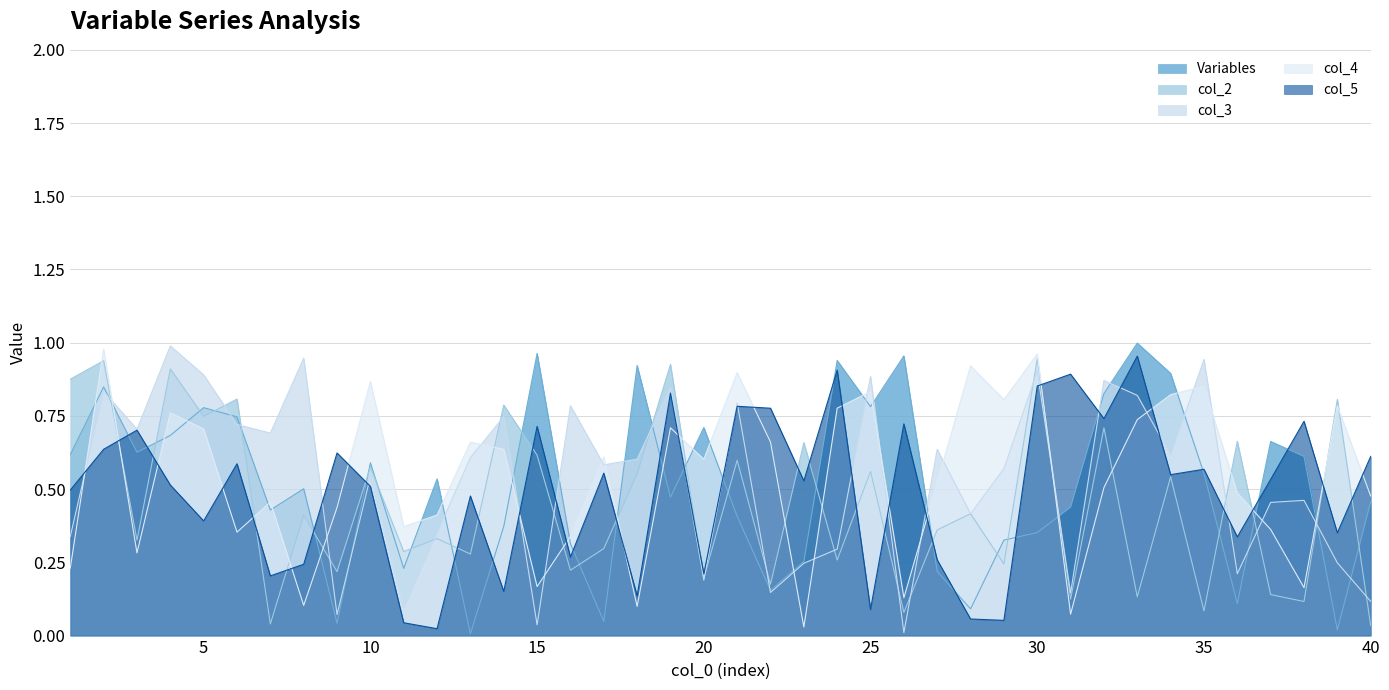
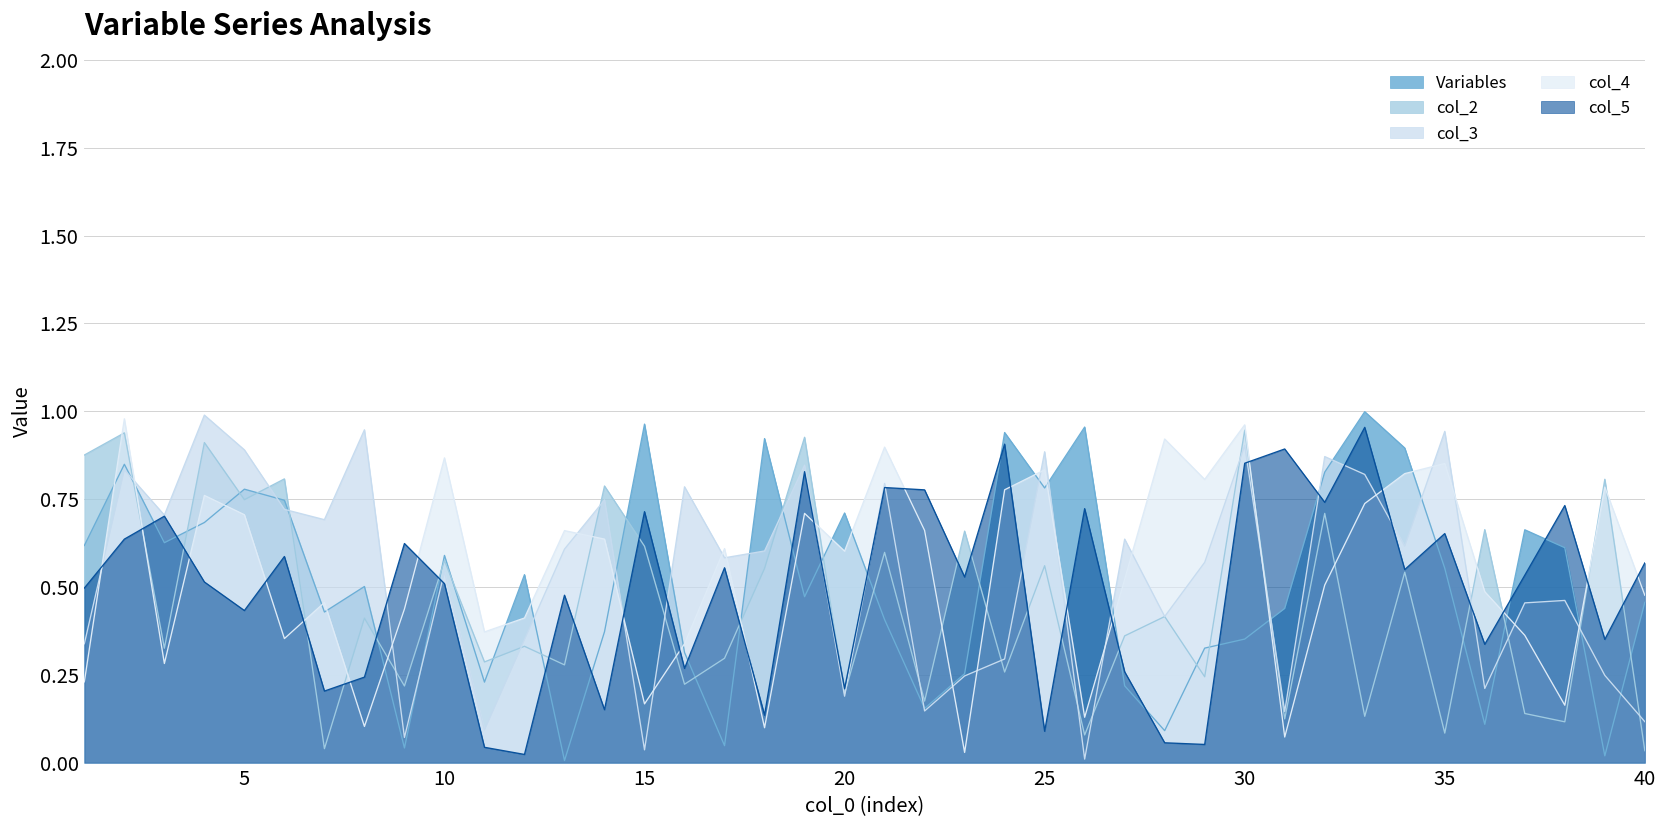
  {
    "col_5": {
-     "5": 0.39,
+     "5": 0.43,
      "10": 0.51,
      "15": 0.71,
      "20": 0.21,
      "25": 0.09,
      "30": 0.85,
-     "35": 0.57,
-     "40": 0.61
+     "35": 0.65,
+     "40": 0.57
    }
  }
